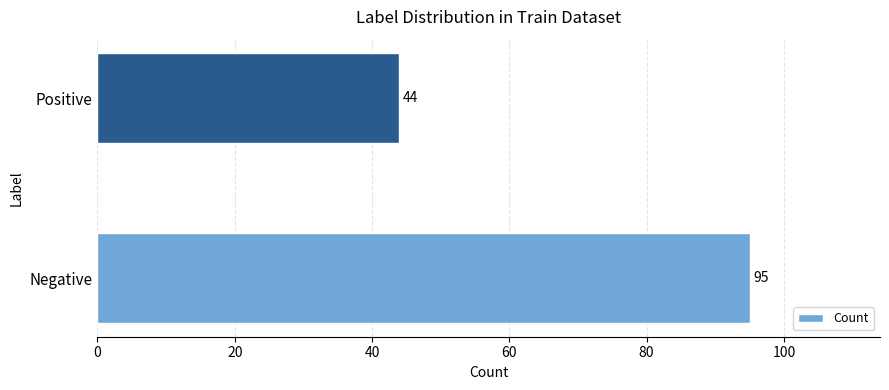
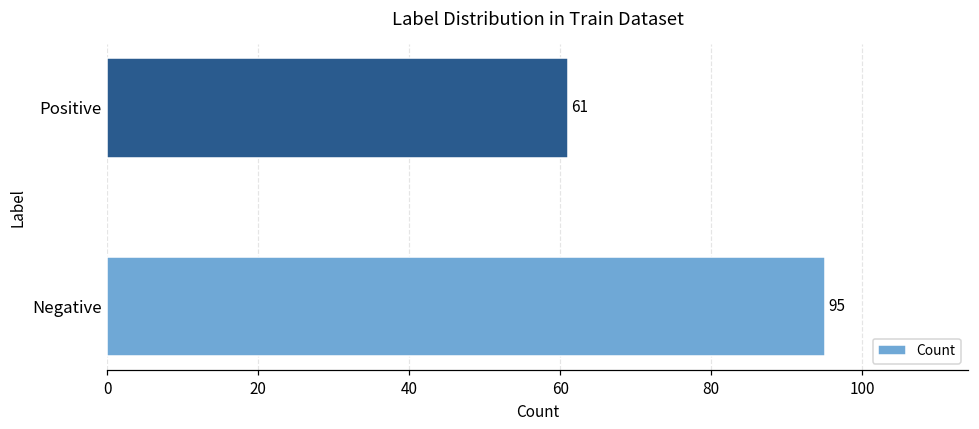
  {
-   "Positive": 44,
+   "Positive": 61,
    "Negative": 95
  }
